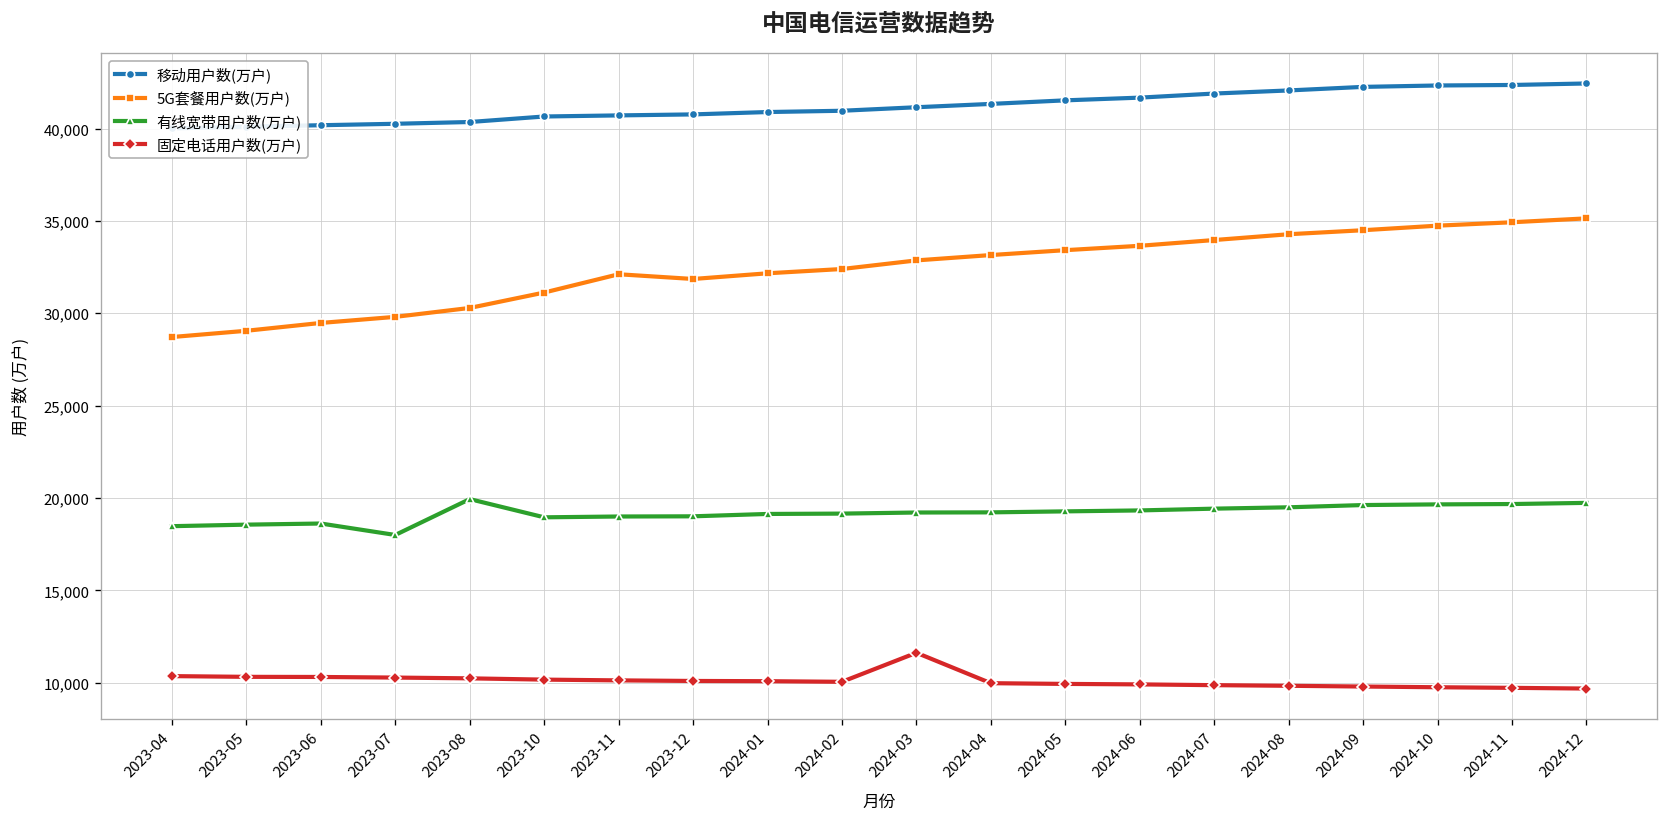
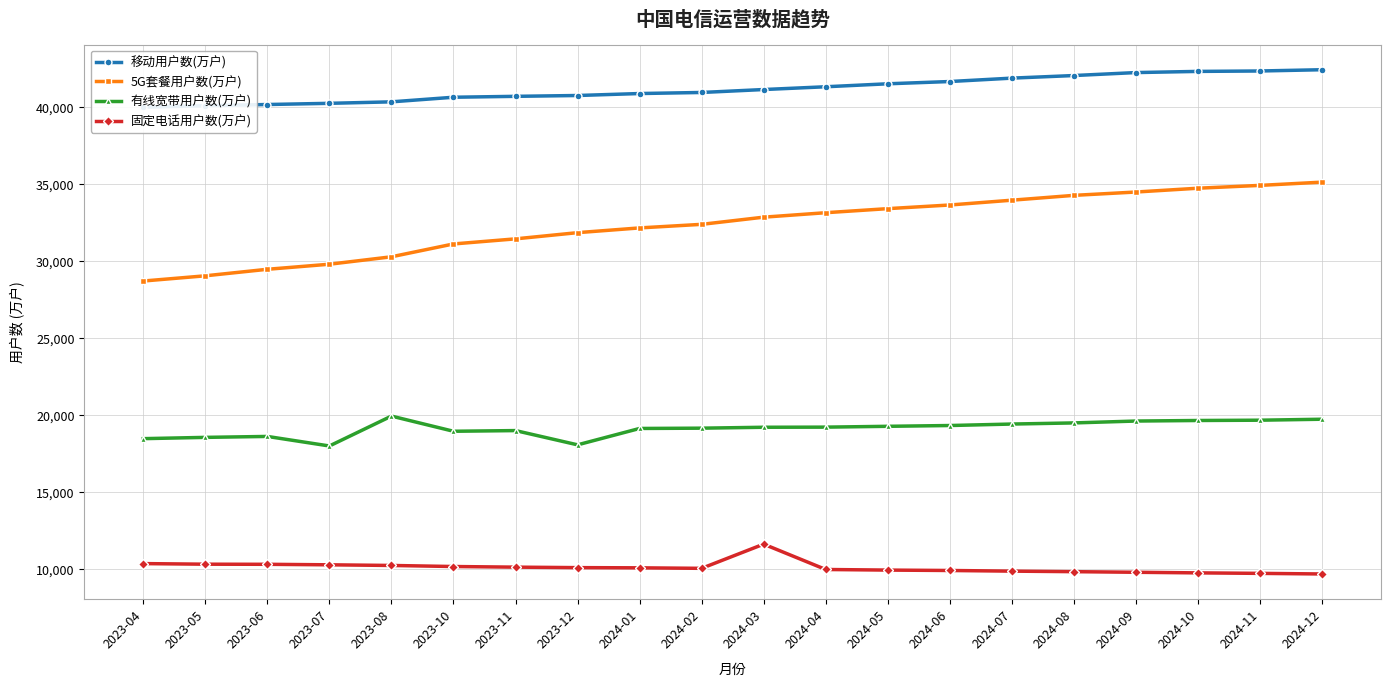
  {
    "移动用户数(万户)": {
      "2023-06": "40,200",
      "2023-07": "40,300",
      "2023-08": "40,400",
      "2023-10": "40,700",
      "2023-11": "40,700",
      "2023-12": "40,800",
      "2024-01": "40,900",
      "2024-02": "41,000",
      "2024-03": "41,200",
      "2024-04": "41,300",
      "2024-05": "41,500",
      "2024-06": "41,700",
      "2024-07": "41,900",
      "2024-08": "42,100",
      "2024-09": "42,300",
      "2024-10": "42,300",
      "2024-11": "42,400",
      "2024-12": "42,500"
    },
    "5G套餐用户数(万户)": {
      "2023-04": "28,700",
      "2023-05": "29,100",
      "2023-06": "29,500",
      "2023-07": "29,800",
      "2023-08": "30,300",
      "2023-10": "31,100",
-     "2023-11": "32,100",
+     "2023-11": "31,500",
      "2023-12": "31,900",
      "2024-01": "32,200",
      "2024-02": "32,400",
      "2024-03": "32,900",
      "2024-04": "33,200",
      "2024-05": "33,400",
      "2024-06": "33,700",
      "2024-07": "34,000",
      "2024-08": "34,300",
      "2024-09": "34,500",
      "2024-10": "34,800",
      "2024-11": "34,900",
      "2024-12": "35,100"
    },
    "有线宽带用户数(万户)": {
      "2023-04": "18,500",
      "2023-05": "18,600",
      "2023-06": "18,600",
      "2023-07": "18,000",
      "2023-08": "19,900",
      "2023-10": "19,000",
      "2023-11": "19,000",
-     "2023-12": "19,000",
+     "2023-12": "18,100",
      "2024-01": "19,100",
      "2024-02": "19,200",
      "2024-03": "19,200",
      "2024-04": "19,200",
      "2024-05": "19,300",
      "2024-06": "19,300",
      "2024-07": "19,400",
      "2024-08": "19,500",
      "2024-09": "19,600",
      "2024-10": "19,700",
      "2024-11": "19,700",
      "2024-12": "19,700"
    },
    "固定电话用户数(万户)": {
      "2023-04": "10,400",
      "2023-05": "10,300",
      "2023-06": "10,300",
      "2023-07": "10,300",
      "2023-08": "10,200",
      "2023-10": "10,200",
      "2023-11": "10,100",
      "2023-12": "10,100",
      "2024-01": "10,100",
      "2024-02": "10,100",
      "2024-03": "11,600",
      "2024-04": "10,000",
      "2024-05": "9,900",
      "2024-06": "9,900",
      "2024-07": "9,900",
      "2024-08": "9,800",
      "2024-09": "9,800",
      "2024-10": "9,800",
      "2024-11": "9,700",
      "2024-12": "9,700"
    }
  }
